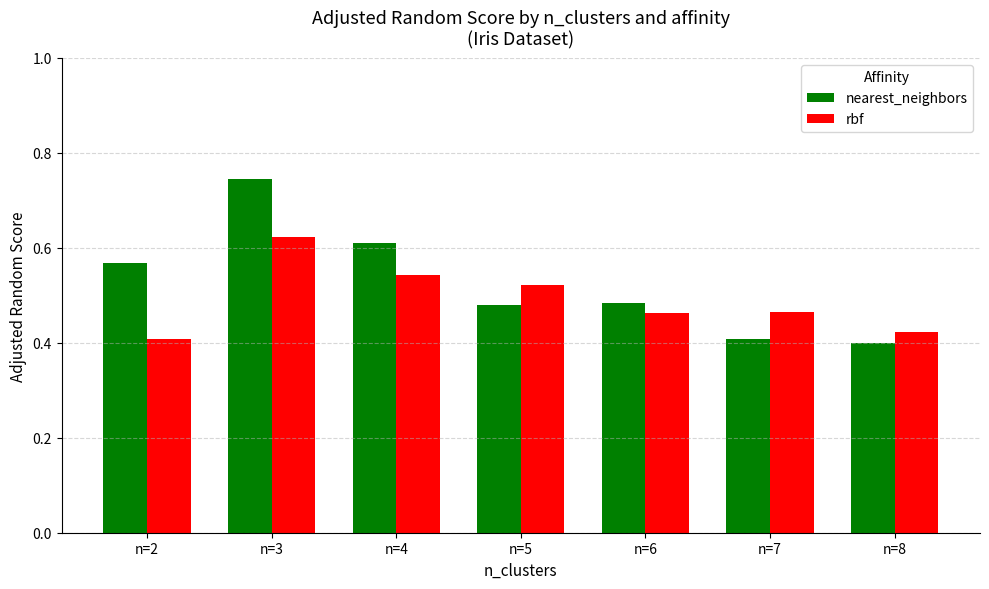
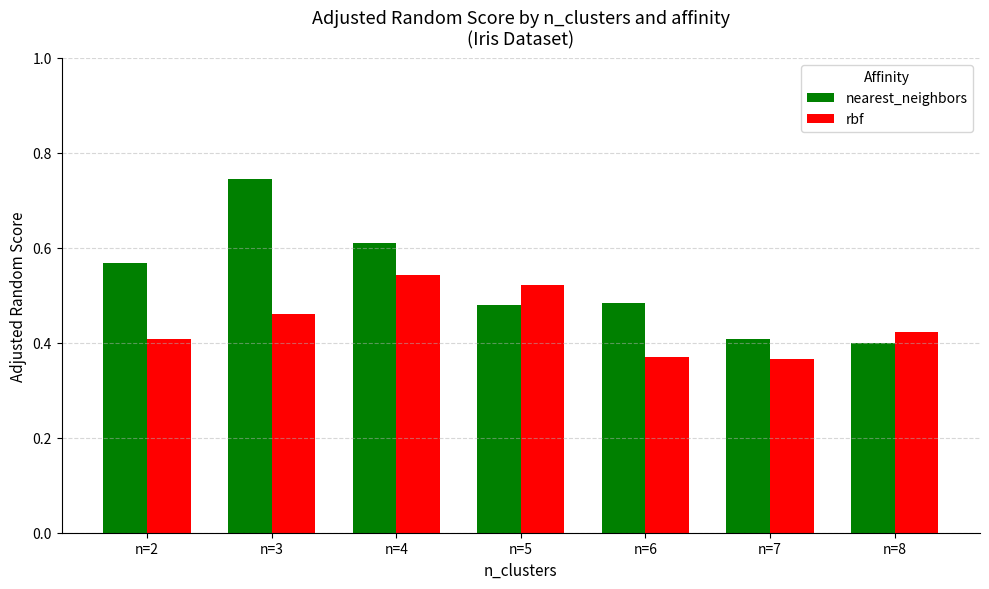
  {
    "nearest_neighbors": {
      "n=2": 0.57,
      "n=3": 0.74,
      "n=4": 0.61,
      "n=5": 0.48,
      "n=6": 0.48,
      "n=7": 0.41,
      "n=8": 0.40
    },
    "rbf": {
      "n=2": 0.41,
-     "n=3": 0.62,
+     "n=3": 0.46,
      "n=4": 0.54,
      "n=5": 0.52,
-     "n=6": 0.46,
-     "n=7": 0.46,
+     "n=6": 0.37,
+     "n=7": 0.37,
      "n=8": 0.42
    }
  }
